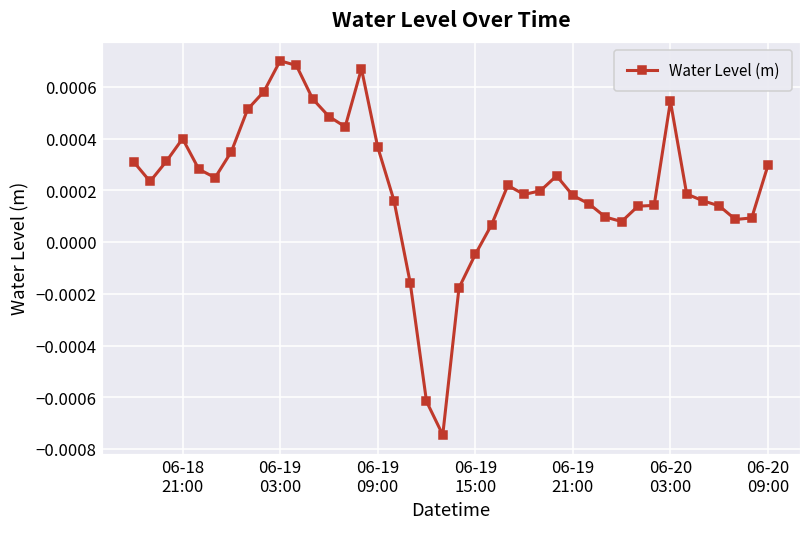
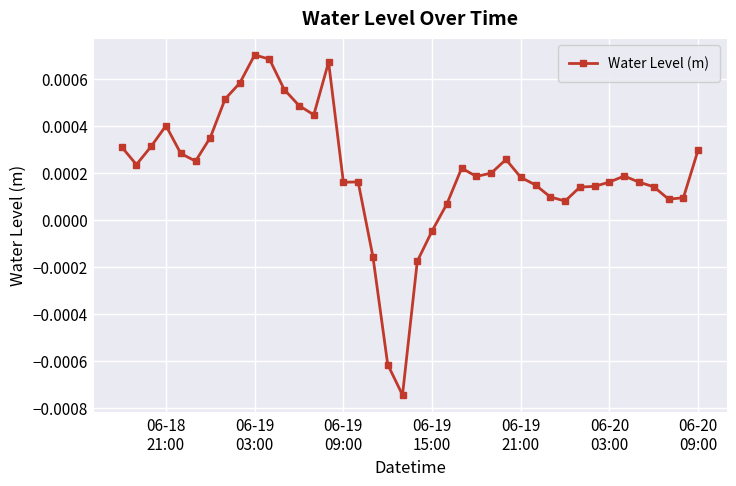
  {
    "06-18 21:00": 0.00040,
    "06-19 03:00": 0.00070,
-   "06-19 09:00": 0.00037,
+   "06-19 09:00": 0.00016,
    "06-19 15:00": -0.00005,
    "06-19 21:00": 0.00018,
-   "06-20 03:00": 0.00054,
+   "06-20 03:00": 0.00016,
    "06-20 09:00": 0.00030
  }
